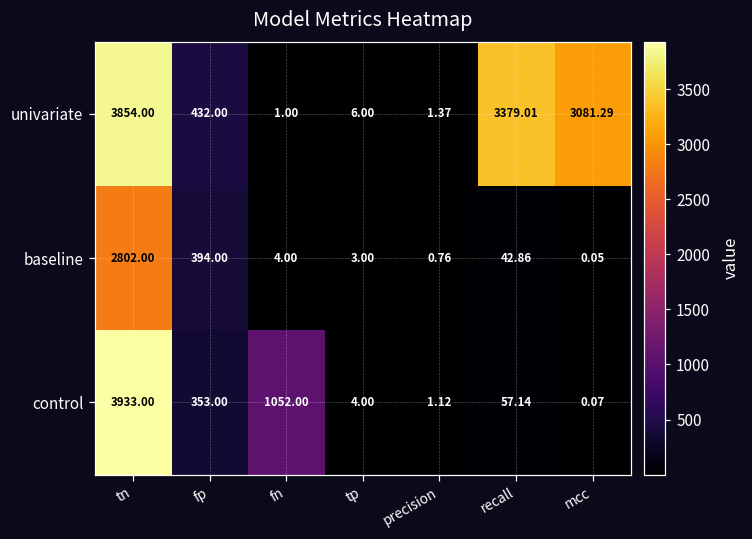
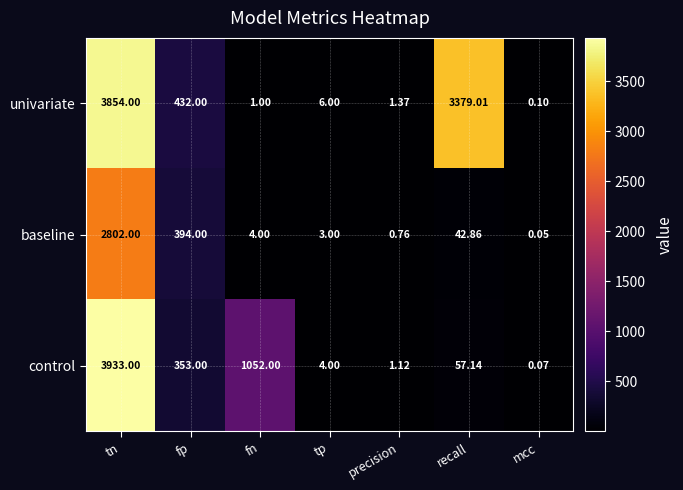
  {
    "univariate": {
      "tn": 3854.00,
      "fp": 432.00,
      "fn": 1.00,
      "tp": 6.00,
      "precision": 1.37,
      "recall": 3379.01,
-     "mcc": 3081.29
+     "mcc": 0.10
    },
    "baseline": {
      "tn": 2802.00,
      "fp": 394.00,
      "fn": 4.00,
      "tp": 3.00,
      "precision": 0.76,
      "recall": 42.86,
      "mcc": 0.05
    },
    "control": {
      "tn": 3933.00,
      "fp": 353.00,
      "fn": 1052.00,
      "tp": 4.00,
      "precision": 1.12,
      "recall": 57.14,
      "mcc": 0.07
    }
  }
